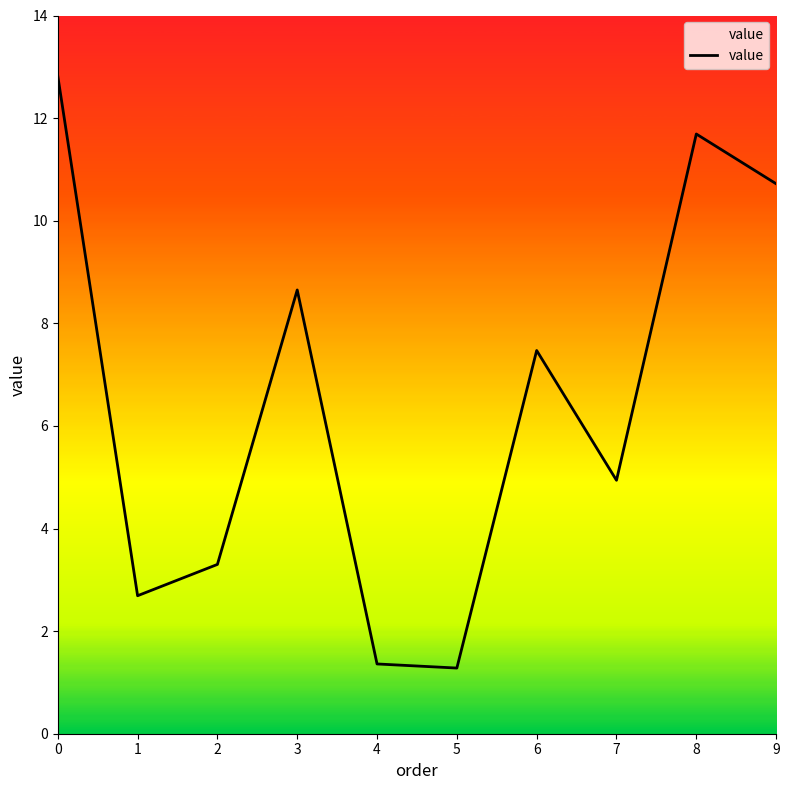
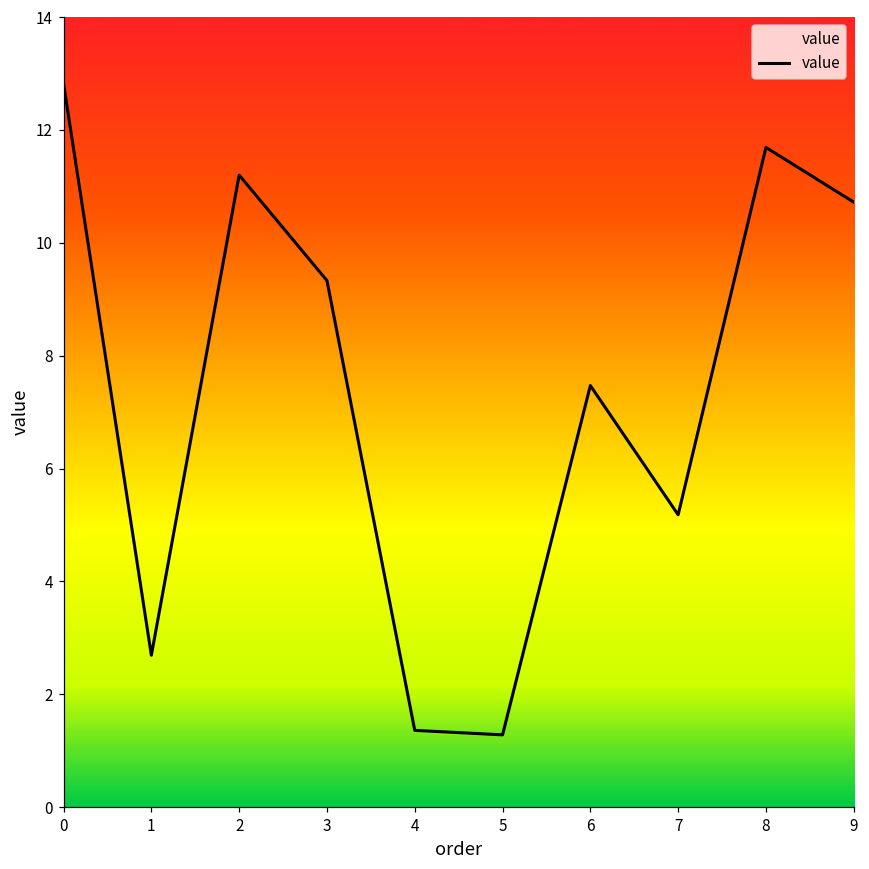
  {
    "0": 12.8,
    "1": 2.7,
-   "2": 3.3,
-   "3": 8.7,
+   "2": 11.2,
+   "3": 9.3,
    "4": 1.4,
    "5": 1.3,
    "6": 7.5,
-   "7": 4.9,
+   "7": 5.2,
    "8": 11.7,
    "9": 10.7
  }
